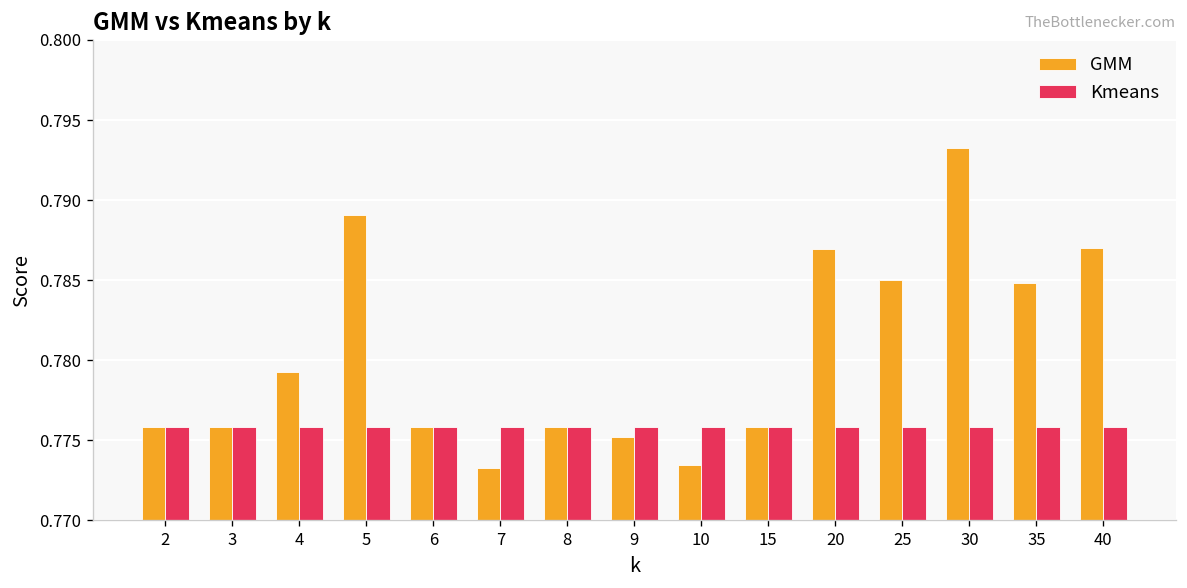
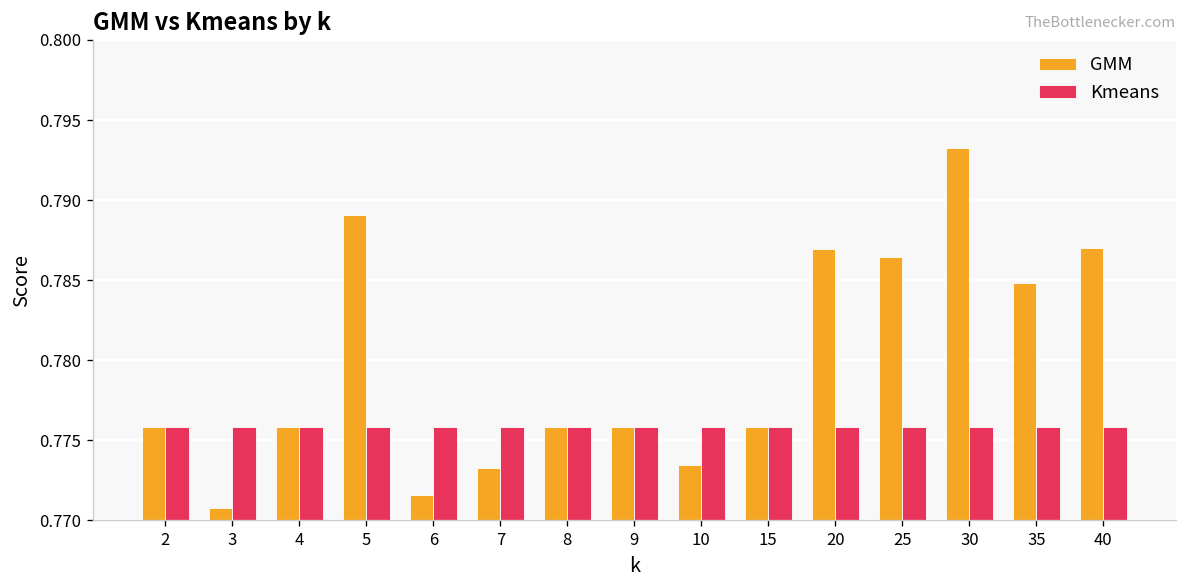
  {
    "GMM": {
      "2": 0.7758,
-     "3": 0.7758,
-     "4": 0.7792,
+     "3": 0.7708,
+     "4": 0.7758,
      "5": 0.7890,
-     "6": 0.7758,
+     "6": 0.7716,
      "7": 0.7733,
      "8": 0.7758,
-     "9": 0.7752,
+     "9": 0.7758,
      "10": 0.7734,
      "15": 0.7758,
      "20": 0.7869,
-     "25": 0.7850,
+     "25": 0.7865,
      "30": 0.7932,
      "35": 0.7848,
      "40": 0.7870
    },
    "Kmeans": {
      "2": 0.7758,
      "3": 0.7758,
      "4": 0.7758,
      "5": 0.7758,
      "6": 0.7758,
      "7": 0.7758,
      "8": 0.7758,
      "9": 0.7758,
      "10": 0.7758,
      "15": 0.7758,
      "20": 0.7758,
      "25": 0.7758,
      "30": 0.7758,
      "35": 0.7758,
      "40": 0.7758
    }
  }
